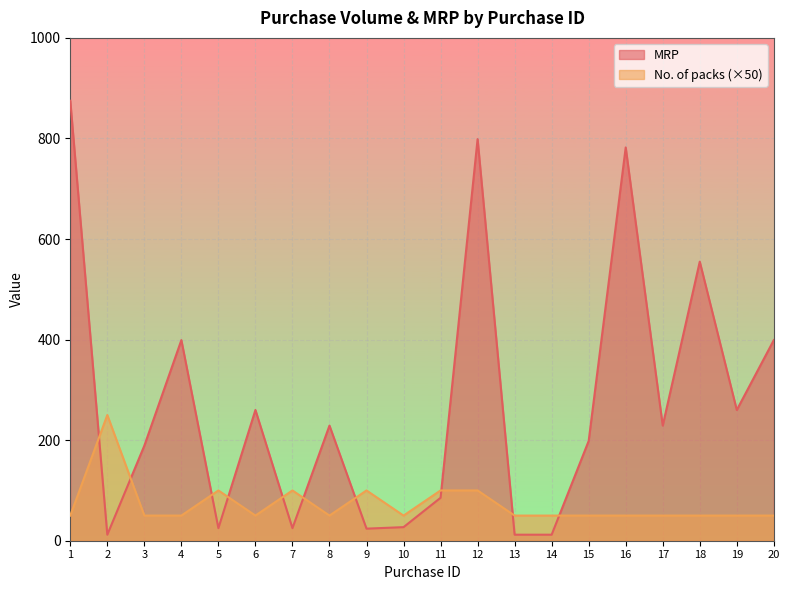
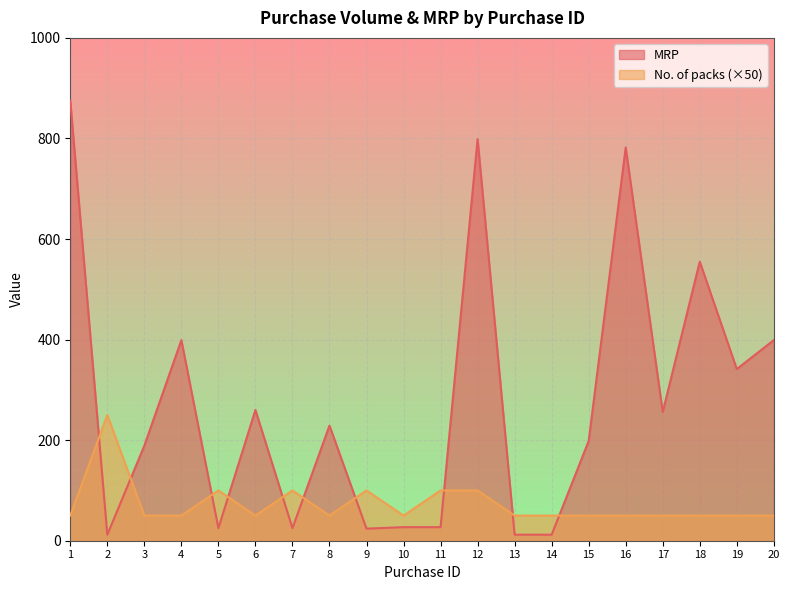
  {
    "MRP": {
      "1": 880,
      "2": 10,
      "3": 190,
      "4": 400,
      "5": 30,
      "6": 260,
      "7": 30,
      "8": 230,
      "9": 20,
      "10": 30,
-     "11": 90,
+     "11": 30,
      "12": 800,
      "13": 10,
      "14": 10,
      "15": 200,
      "16": 780,
-     "17": 230,
+     "17": 260,
      "18": 560,
-     "19": 260,
+     "19": 340,
      "20": 400
    },
    "No. of packs (×50)": {
      "1": 50,
      "2": 250,
      "3": 50,
      "4": 50,
      "5": 100,
      "6": 50,
      "7": 100,
      "8": 50,
      "9": 100,
      "10": 50,
      "11": 100,
      "12": 100,
      "13": 50,
      "14": 50,
      "15": 50,
      "16": 50,
      "17": 50,
      "18": 50,
      "19": 50,
      "20": 50
    }
  }
